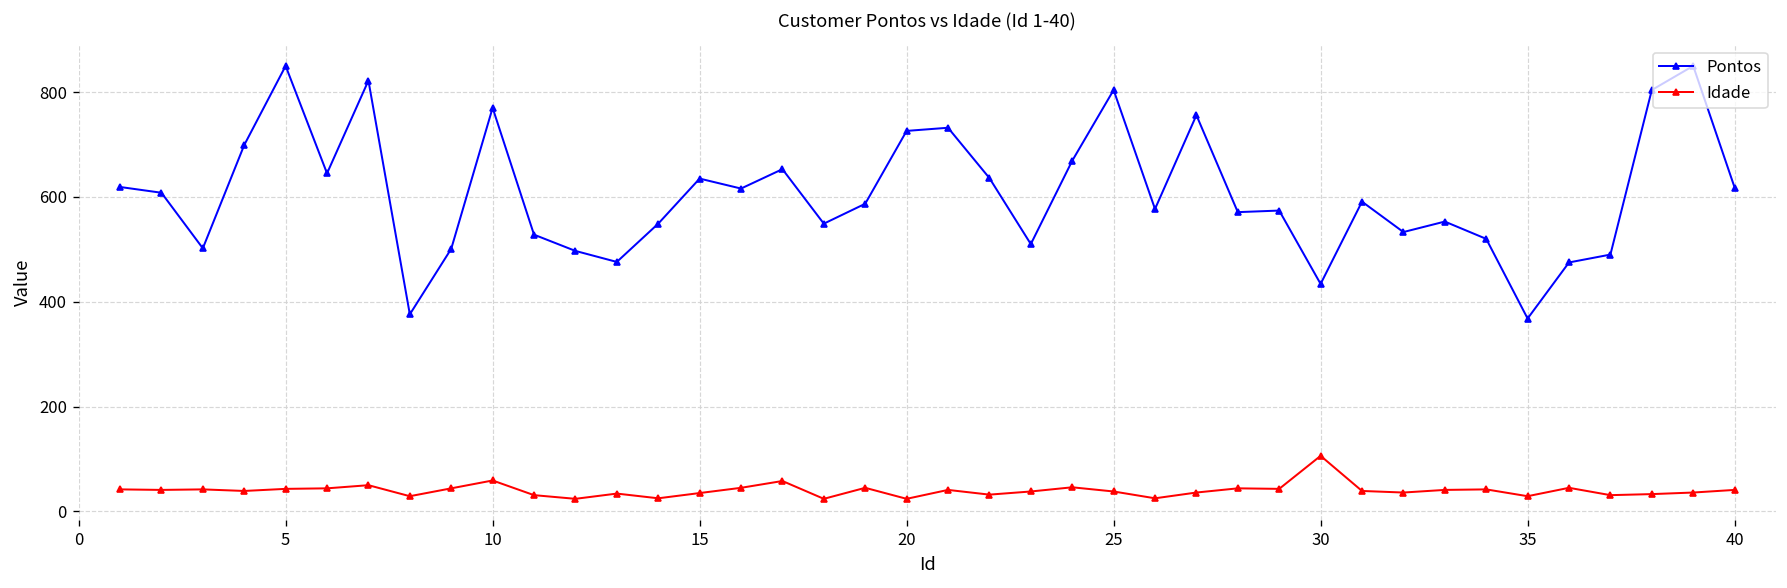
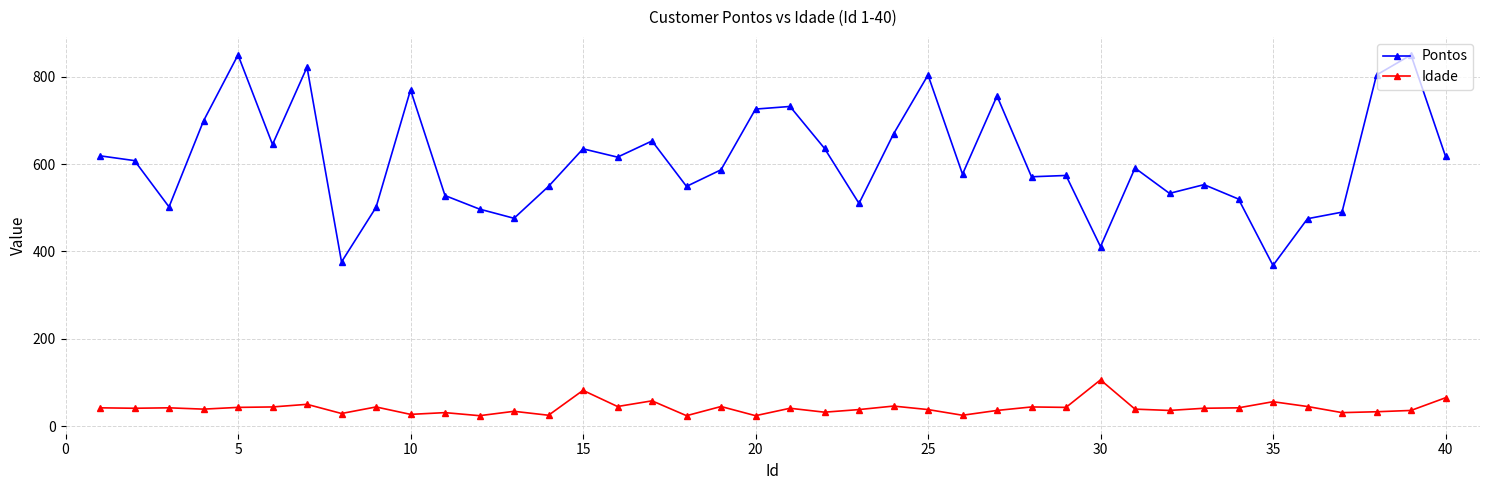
  {
    "Pontos": {
      "5": 850,
      "10": 770,
      "15": 640,
      "20": 730,
      "25": 800,
-     "30": 430,
+     "30": 410,
      "35": 370,
      "40": 620
    },
    "Idade": {
      "5": 40,
-     "10": 60,
-     "15": 40,
+     "10": 30,
+     "15": 80,
      "20": 20,
      "25": 40,
      "30": 110,
-     "35": 30,
-     "40": 40
+     "35": 60,
+     "40": 70
    }
  }
